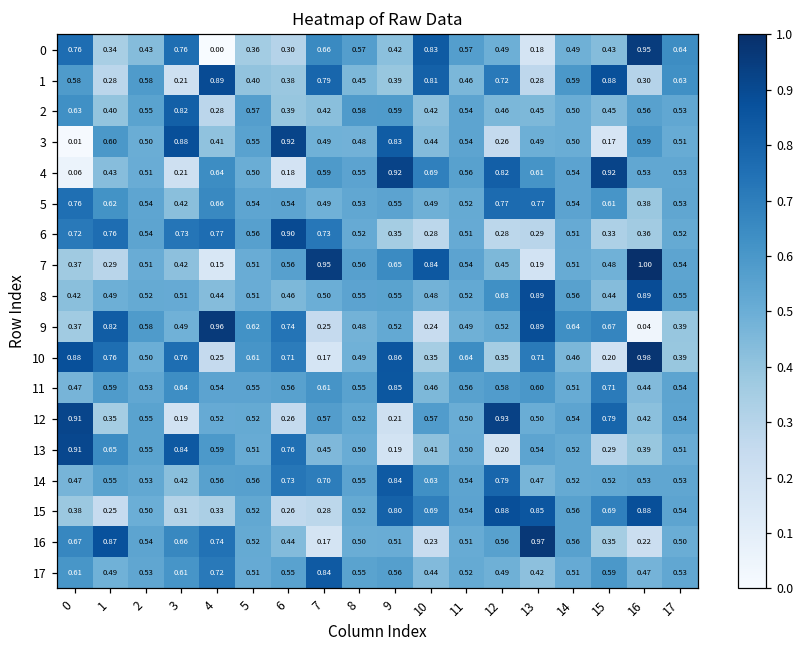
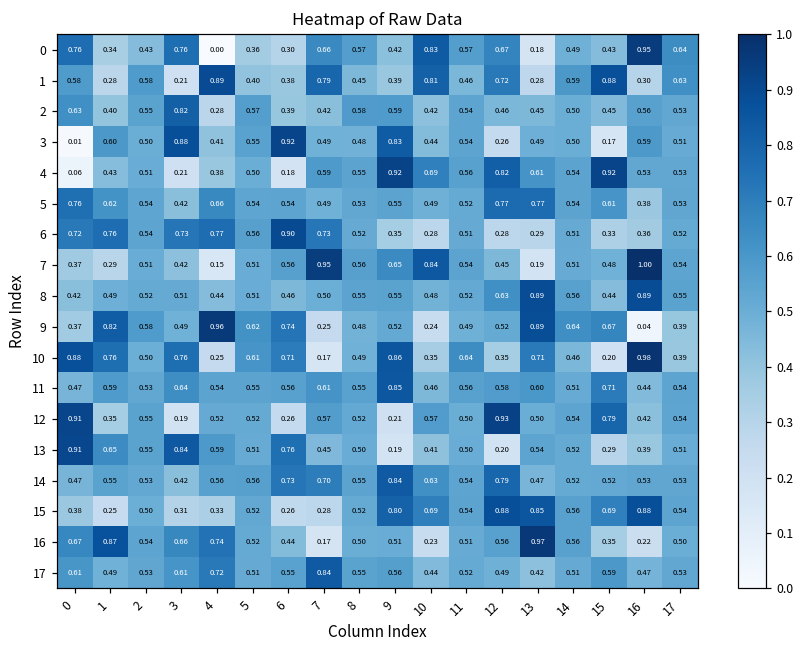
  {
    "0": {
      "0": 0.76,
      "1": 0.34,
      "2": 0.43,
      "3": 0.76,
      "4": 0.00,
      "5": 0.36,
      "6": 0.30,
      "7": 0.66,
      "8": 0.57,
      "9": 0.42,
      "10": 0.83,
      "11": 0.57,
-     "12": 0.49,
+     "12": 0.67,
      "13": 0.18,
      "14": 0.49,
      "15": 0.43,
      "16": 0.95,
      "17": 0.64
    },
    "4": {
      "0": 0.06,
      "1": 0.43,
      "2": 0.51,
      "3": 0.21,
-     "4": 0.64,
+     "4": 0.38,
      "5": 0.50,
      "6": 0.18,
      "7": 0.59,
      "8": 0.55,
      "9": 0.92,
      "10": 0.69,
      "11": 0.56,
      "12": 0.82,
      "13": 0.61,
      "14": 0.54,
      "15": 0.92,
      "16": 0.53,
      "17": 0.53
    }
  }
